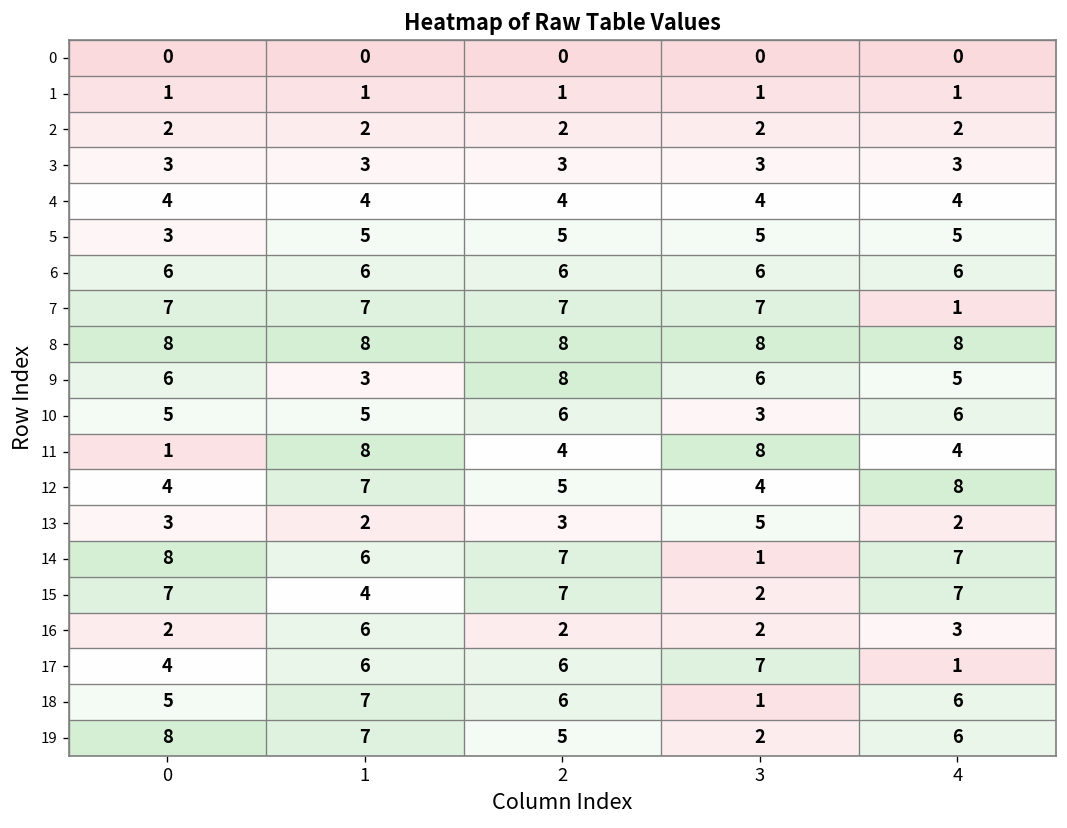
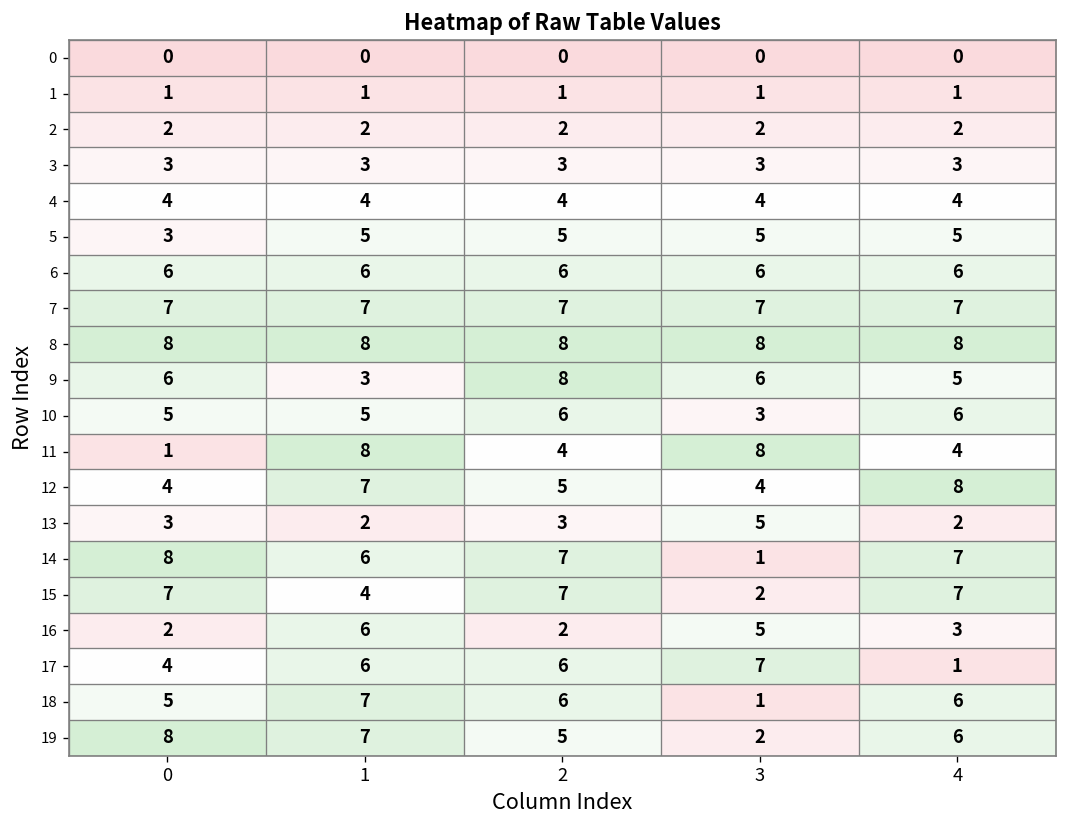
  {
    "0": {
      "0": 0,
      "1": 0,
      "2": 0,
      "3": 0,
      "4": 0
    },
    "1": {
      "0": 1,
      "1": 1,
      "2": 1,
      "3": 1,
      "4": 1
    },
    "2": {
      "0": 2,
      "1": 2,
      "2": 2,
      "3": 2,
      "4": 2
    },
    "3": {
      "0": 3,
      "1": 3,
      "2": 3,
      "3": 3,
      "4": 3
    },
    "4": {
      "0": 4,
      "1": 4,
      "2": 4,
      "3": 4,
      "4": 4
    },
    "5": {
      "0": 3,
      "1": 5,
      "2": 5,
      "3": 5,
      "4": 5
    },
    "6": {
      "0": 6,
      "1": 6,
      "2": 6,
      "3": 6,
      "4": 6
    },
    "7": {
      "0": 7,
      "1": 7,
      "2": 7,
      "3": 7,
-     "4": 1
+     "4": 7
    },
    "8": {
      "0": 8,
      "1": 8,
      "2": 8,
      "3": 8,
      "4": 8
    },
    "9": {
      "0": 6,
      "1": 3,
      "2": 8,
      "3": 6,
      "4": 5
    },
    "10": {
      "0": 5,
      "1": 5,
      "2": 6,
      "3": 3,
      "4": 6
    },
    "11": {
      "0": 1,
      "1": 8,
      "2": 4,
      "3": 8,
      "4": 4
    },
    "12": {
      "0": 4,
      "1": 7,
      "2": 5,
      "3": 4,
      "4": 8
    },
    "13": {
      "0": 3,
      "1": 2,
      "2": 3,
      "3": 5,
      "4": 2
    },
    "14": {
      "0": 8,
      "1": 6,
      "2": 7,
      "3": 1,
      "4": 7
    },
    "15": {
      "0": 7,
      "1": 4,
      "2": 7,
      "3": 2,
      "4": 7
    },
    "16": {
      "0": 2,
      "1": 6,
      "2": 2,
-     "3": 2,
+     "3": 5,
      "4": 3
    },
    "17": {
      "0": 4,
      "1": 6,
      "2": 6,
      "3": 7,
      "4": 1
    },
    "18": {
      "0": 5,
      "1": 7,
      "2": 6,
      "3": 1,
      "4": 6
    },
    "19": {
      "0": 8,
      "1": 7,
      "2": 5,
      "3": 2,
      "4": 6
    }
  }
